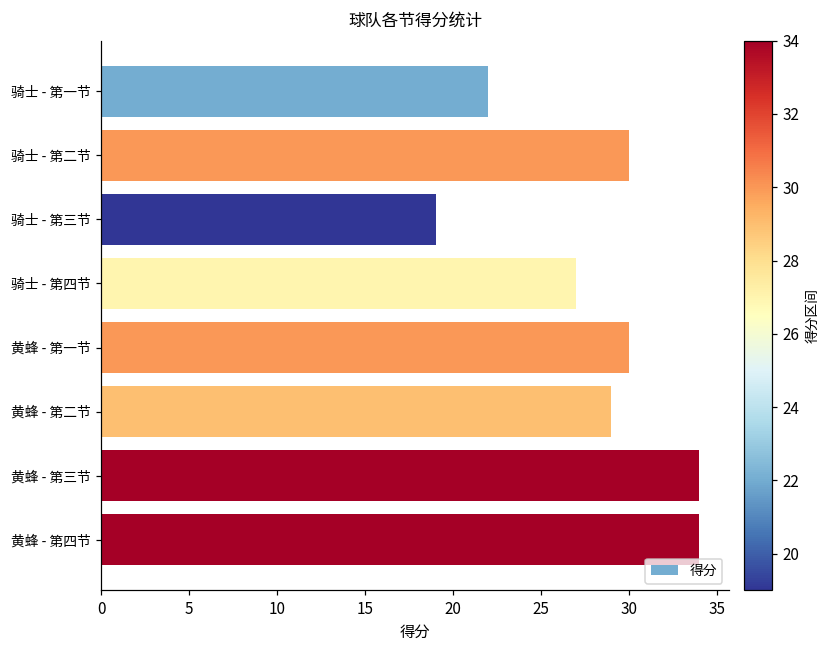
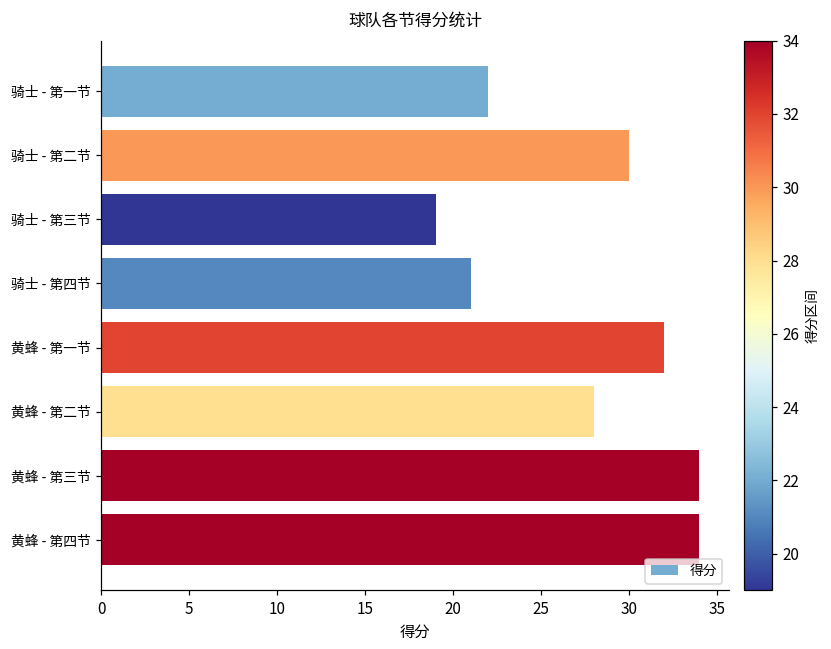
  {
    "骑士 - 第一节": 22,
    "骑士 - 第二节": 30,
    "骑士 - 第三节": 19,
-   "骑士 - 第四节": 27,
-   "黄蜂 - 第一节": 30,
-   "黄蜂 - 第二节": 29,
+   "骑士 - 第四节": 21,
+   "黄蜂 - 第一节": 32,
+   "黄蜂 - 第二节": 28,
    "黄蜂 - 第三节": 34,
    "黄蜂 - 第四节": 34
  }
